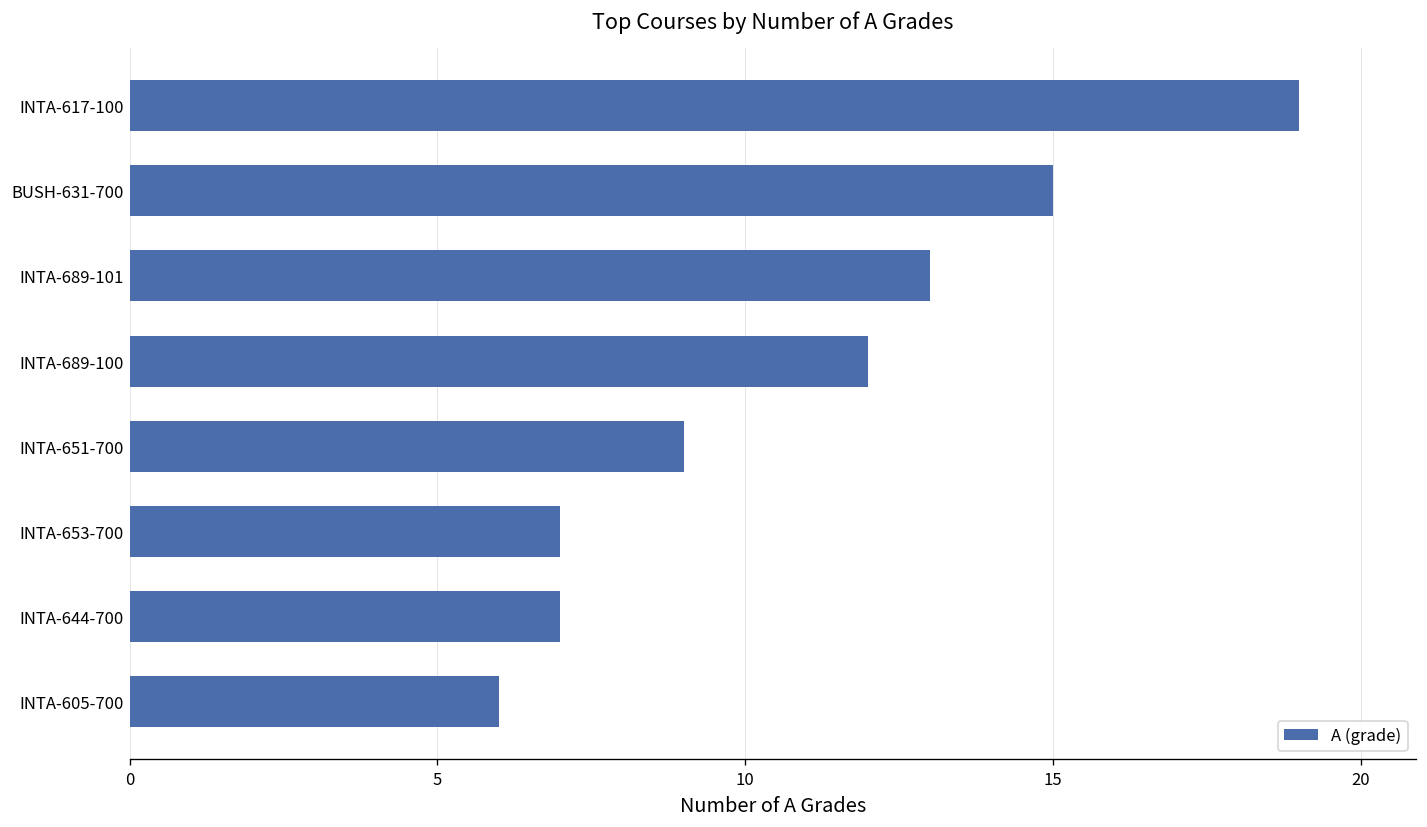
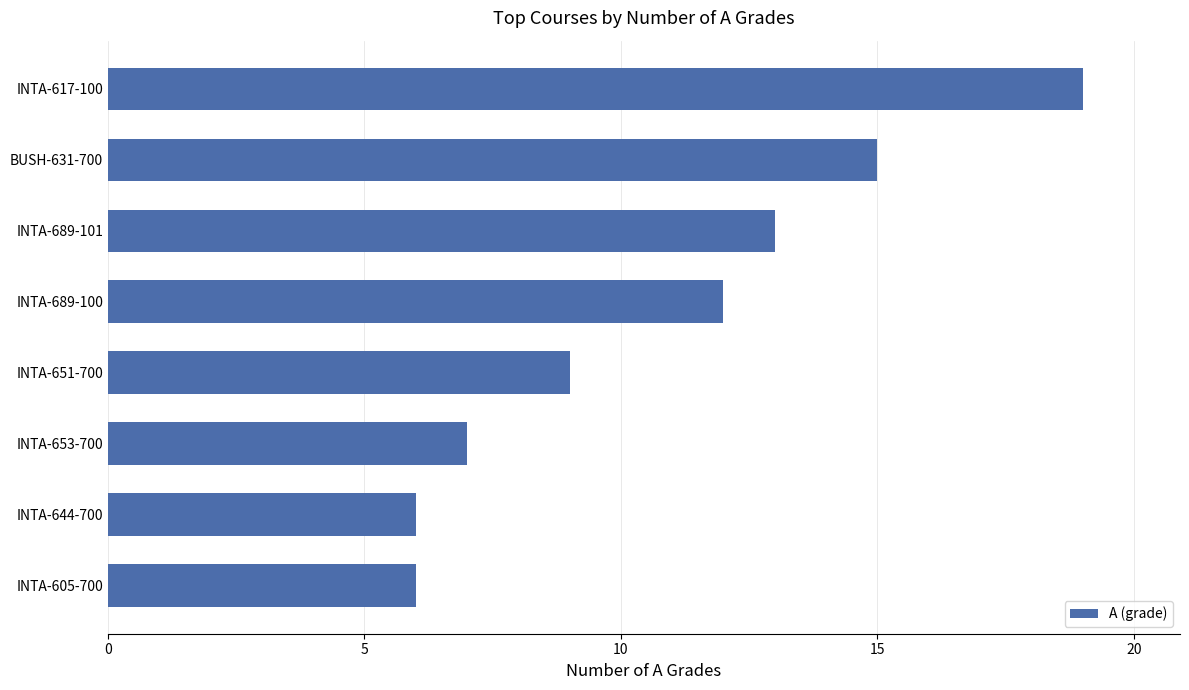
  {
    "INTA-617-100": 19,
    "BUSH-631-700": 15,
    "INTA-689-101": 13,
    "INTA-689-100": 12,
    "INTA-651-700": 9,
    "INTA-653-700": 7,
-   "INTA-644-700": 7,
+   "INTA-644-700": 6,
    "INTA-605-700": 6
  }
